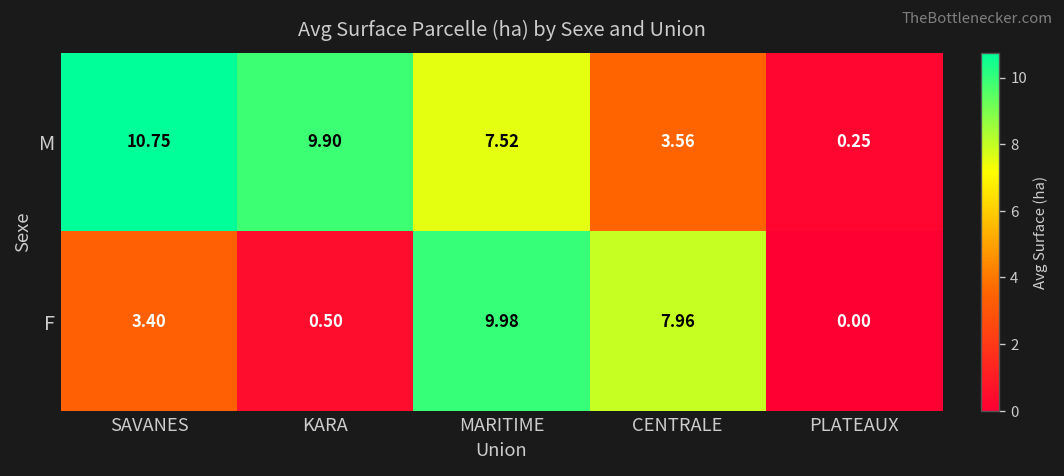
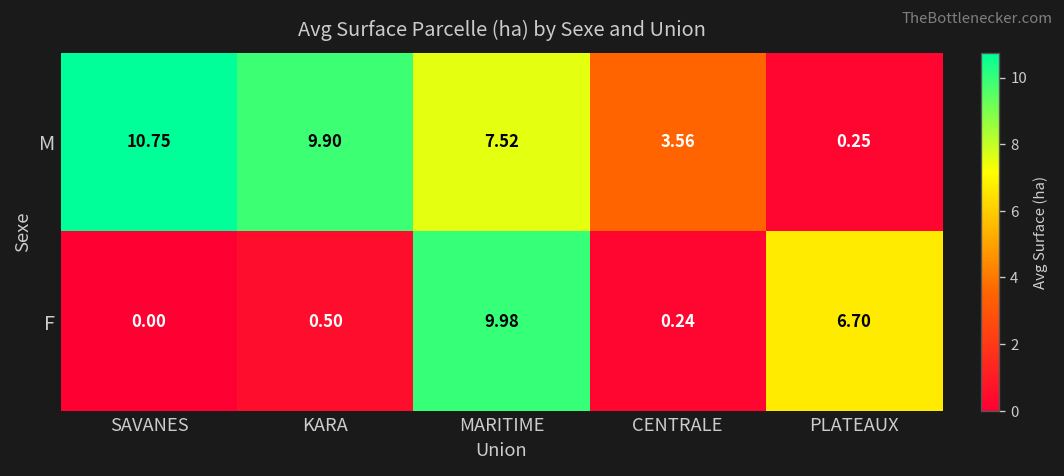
  {
    "M": {
      "SAVANES": 10.75,
      "KARA": 9.90,
      "MARITIME": 7.52,
      "CENTRALE": 3.56,
      "PLATEAUX": 0.25
    },
    "F": {
-     "SAVANES": 3.40,
+     "SAVANES": 0.00,
      "KARA": 0.50,
      "MARITIME": 9.98,
-     "CENTRALE": 7.96,
-     "PLATEAUX": 0.00
+     "CENTRALE": 0.24,
+     "PLATEAUX": 6.70
    }
  }
